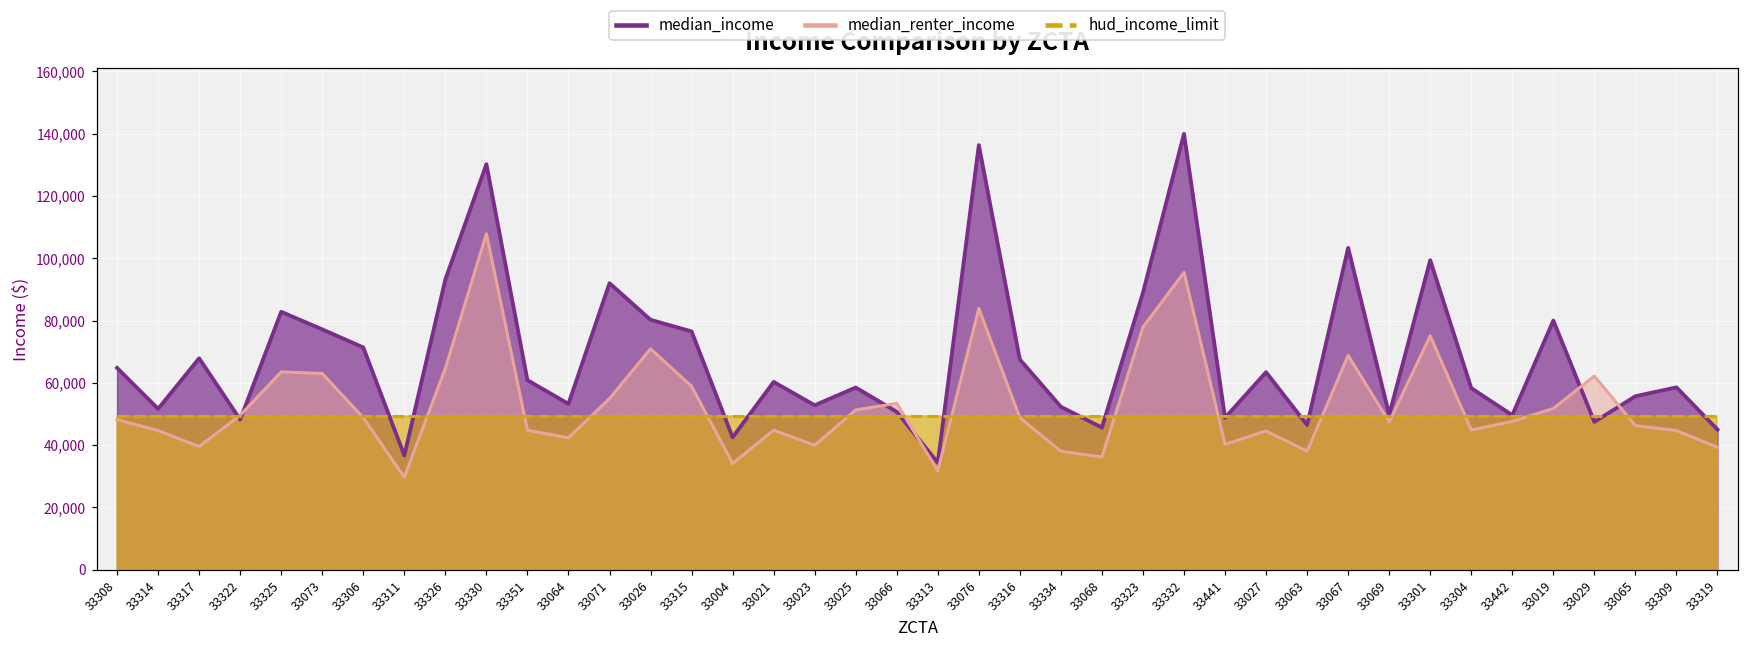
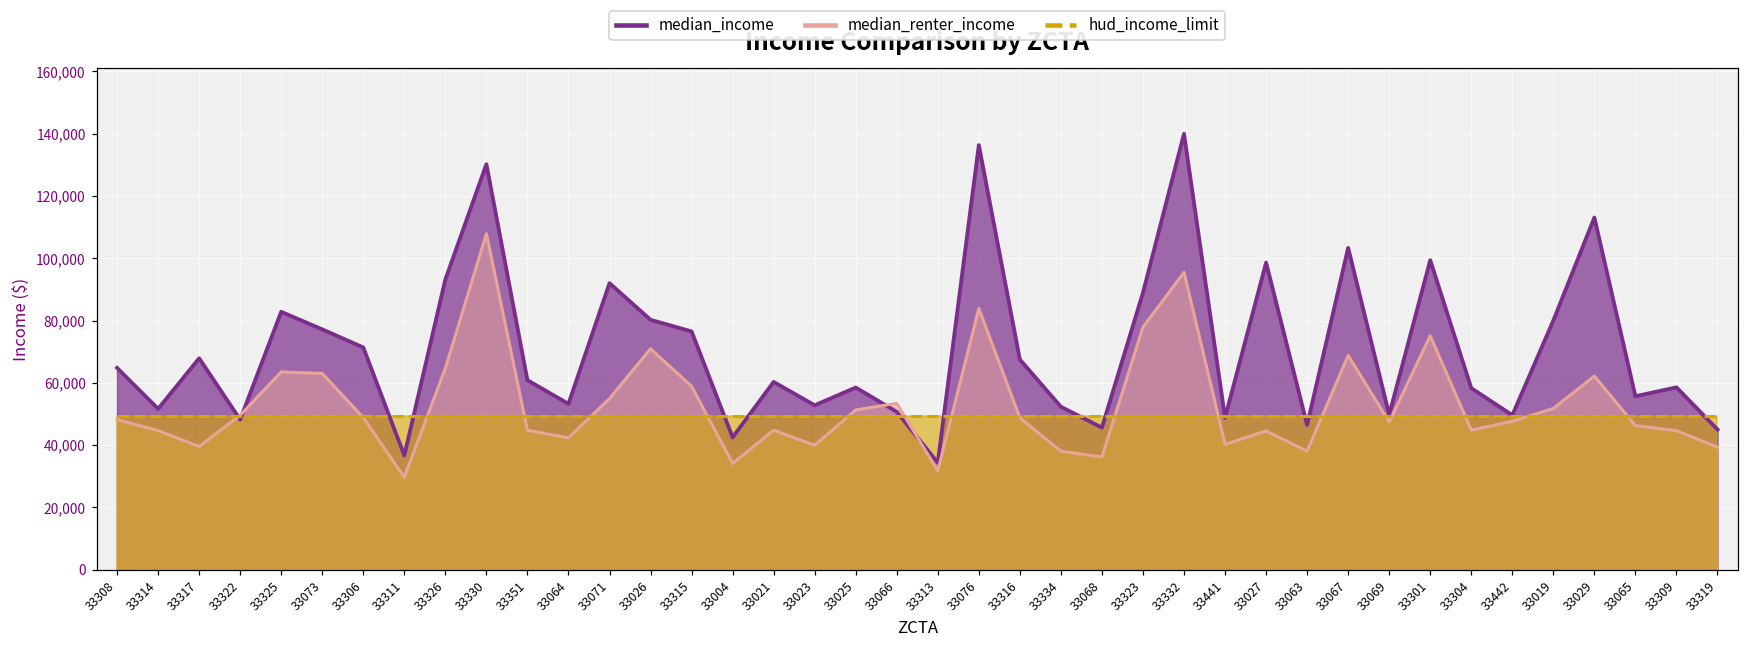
  {
    "median_income": {
      "33308": "65,000",
      "33314": "52,000",
      "33317": "68,000",
      "33322": "48,000",
      "33325": "83,000",
      "33073": "77,000",
      "33306": "71,000",
      "33311": "37,000",
      "33326": "93,000",
      "33330": "130,000",
      "33351": "61,000",
      "33064": "53,000",
      "33071": "92,000",
      "33026": "80,000",
      "33315": "77,000",
      "33004": "42,000",
      "33021": "60,000",
      "33023": "53,000",
      "33025": "58,000",
      "33066": "51,000",
      "33313": "34,000",
      "33076": "136,000",
      "33316": "67,000",
      "33334": "52,000",
      "33068": "46,000",
      "33323": "89,000",
      "33332": "140,000",
-     "33027": "63,000",
+     "33027": "99,000",
      "33063": "46,000",
      "33067": "103,000",
      "33301": "99,000",
      "33304": "58,000",
      "33019": "80,000",
-     "33029": "47,000",
+     "33029": "113,000",
      "33065": "56,000",
      "33309": "59,000",
      "33319": "45,000"
    },
    "median_renter_income": {
      "33308": "48,000",
      "33314": "45,000",
      "33317": "40,000",
      "33325": "64,000",
      "33073": "63,000",
      "33311": "30,000",
      "33326": "65,000",
      "33330": "108,000",
      "33351": "45,000",
      "33064": "42,000",
      "33071": "55,000",
      "33026": "71,000",
      "33315": "59,000",
      "33004": "34,000",
      "33021": "45,000",
      "33023": "40,000",
      "33025": "51,000",
      "33066": "53,000",
      "33313": "32,000",
      "33076": "84,000",
      "33334": "38,000",
      "33068": "36,000",
      "33323": "78,000",
      "33332": "95,000",
      "33441": "40,000",
      "33027": "45,000",
      "33063": "38,000",
      "33067": "69,000",
      "33069": "47,000",
      "33301": "75,000",
      "33304": "45,000",
      "33442": "48,000",
      "33019": "52,000",
      "33029": "62,000",
      "33065": "46,000",
      "33309": "45,000",
      "33319": "39,000"
    },
    "hud_income_limit": {
      "33308": "49,000",
      "33314": "49,000",
      "33317": "49,000",
      "33325": "49,000",
      "33073": "49,000",
      "33311": "49,000",
      "33326": "49,000",
      "33330": "49,000",
      "33351": "49,000",
      "33064": "49,000",
      "33071": "49,000",
      "33026": "49,000",
      "33315": "49,000",
      "33004": "49,000",
      "33021": "49,000",
      "33023": "49,000",
      "33025": "49,000",
      "33066": "49,000",
      "33313": "49,000",
      "33076": "49,000",
      "33334": "49,000",
      "33068": "49,000",
      "33323": "49,000",
      "33332": "49,000",
      "33027": "49,000",
      "33063": "49,000",
      "33067": "49,000",
      "33301": "49,000",
      "33304": "49,000",
      "33019": "49,000",
      "33029": "49,000",
      "33065": "49,000",
      "33309": "49,000",
      "33319": "49,000"
    }
  }
